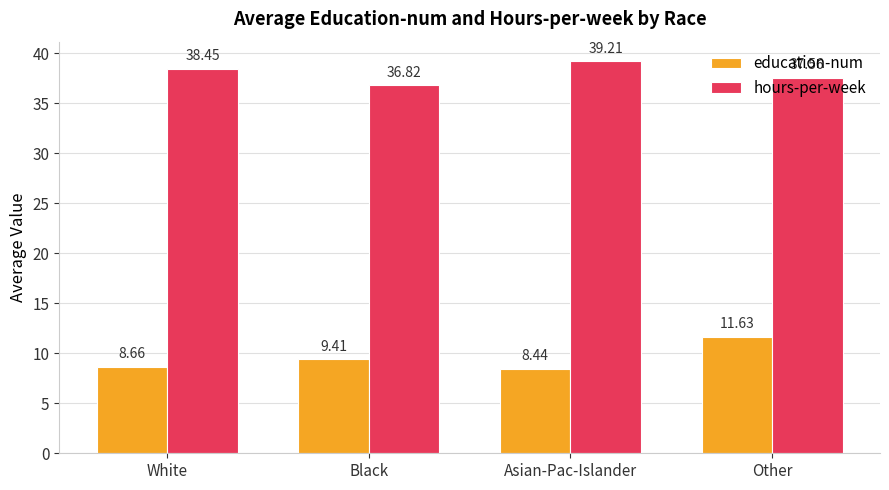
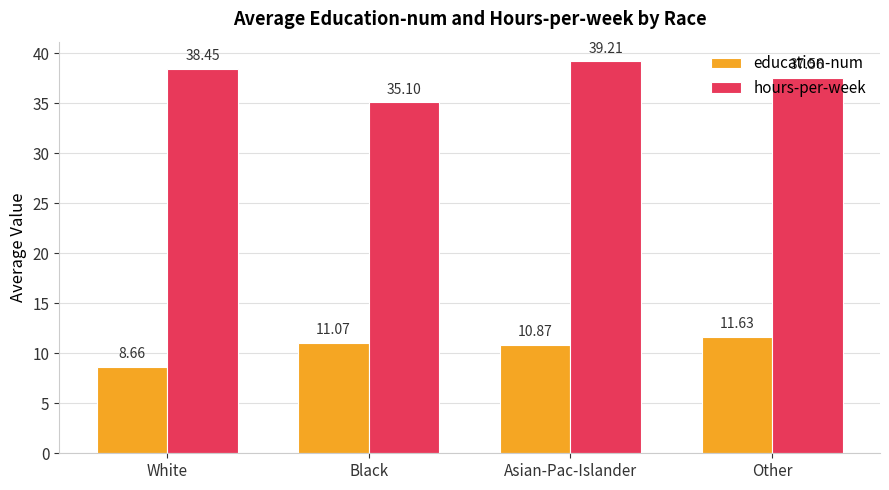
  {
    "education-num": {
      "White": 8.66,
-     "Black": 9.41,
-     "Asian-Pac-Islander": 8.44,
+     "Black": 11.07,
+     "Asian-Pac-Islander": 10.87,
      "Other": 11.63
    },
    "hours-per-week": {
      "White": 38.45,
-     "Black": 36.82,
+     "Black": 35.10,
      "Asian-Pac-Islander": 39.21,
      "Other": 37.56
    }
  }
